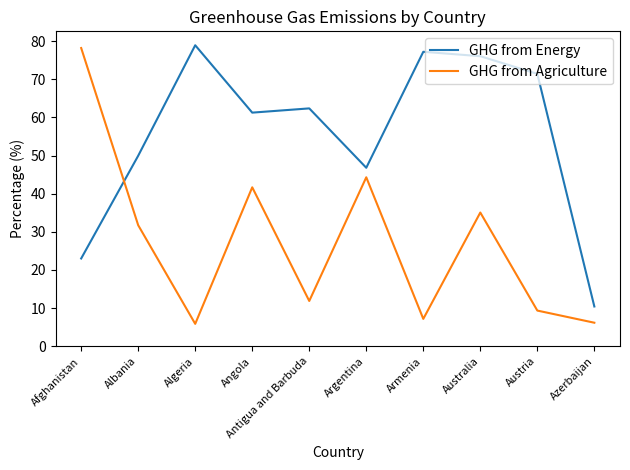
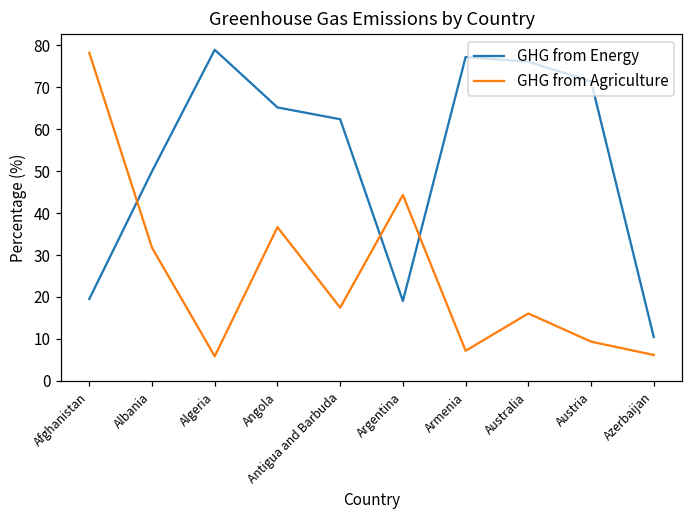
  {
    "GHG from Energy": {
-     "Afghanistan": 23,
+     "Afghanistan": 20,
      "Albania": 50,
      "Algeria": 79,
-     "Angola": 61,
+     "Angola": 65,
      "Antigua and Barbuda": 62,
-     "Argentina": 47,
+     "Argentina": 19,
      "Armenia": 77,
      "Azerbaijan": 10
    },
    "GHG from Agriculture": {
      "Afghanistan": 78,
      "Albania": 32,
      "Algeria": 6,
-     "Angola": 42,
-     "Antigua and Barbuda": 12,
+     "Angola": 37,
+     "Antigua and Barbuda": 17,
      "Argentina": 44,
      "Armenia": 7,
-     "Australia": 35,
+     "Australia": 16,
      "Austria": 9,
      "Azerbaijan": 6
    }
  }
